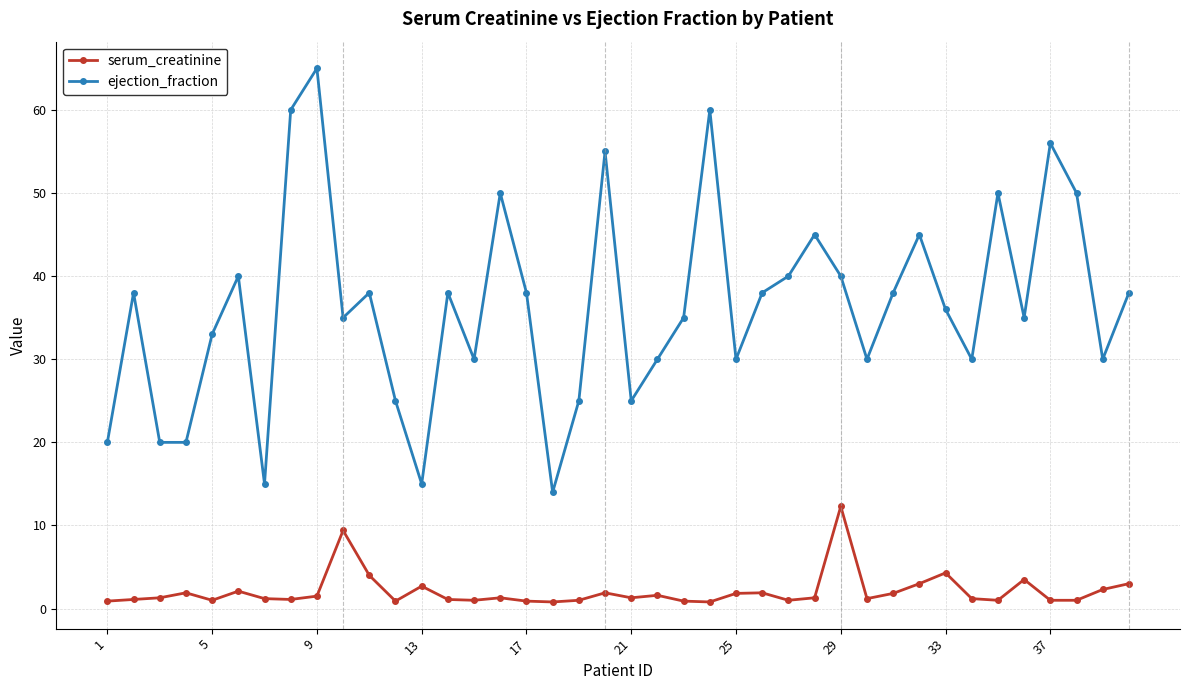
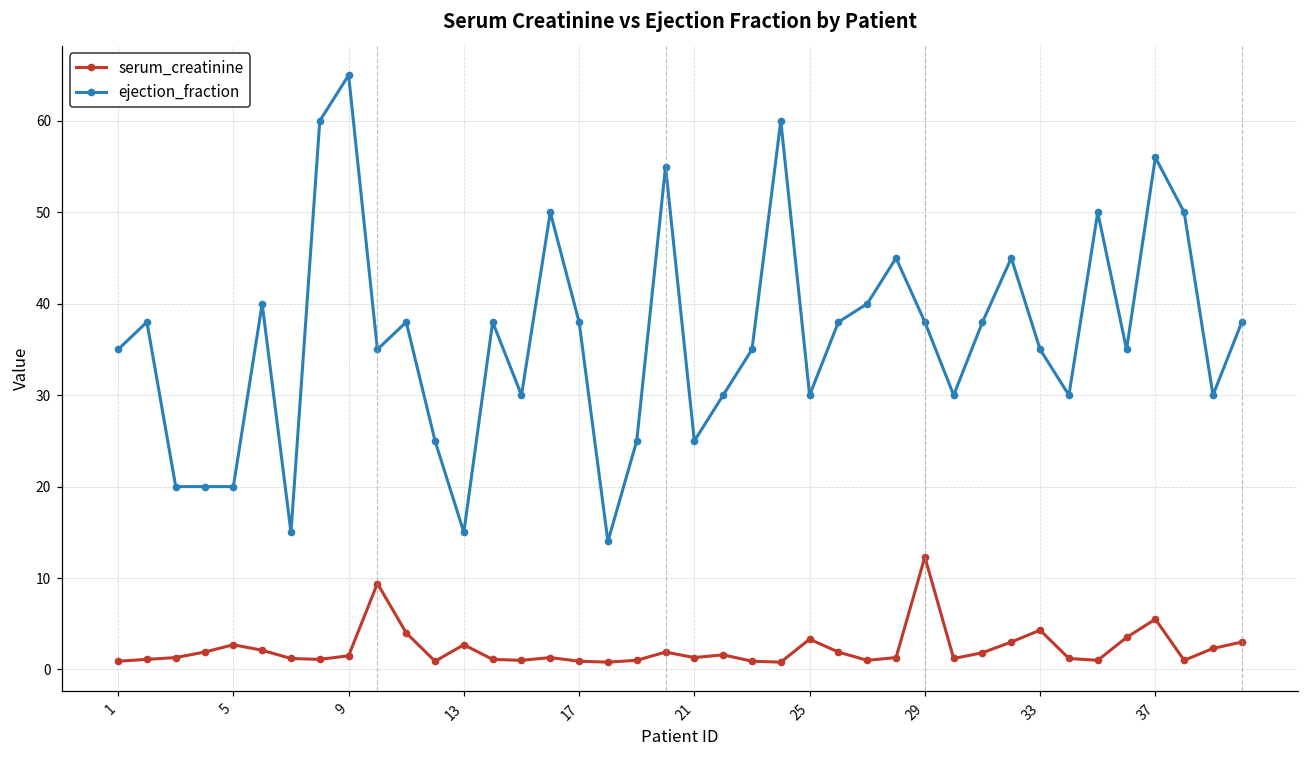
  {
    "serum_creatinine": {
      "1": 1,
-     "5": 1,
+     "5": 3,
      "9": 2,
      "13": 3,
      "17": 1,
      "21": 1,
-     "25": 2,
+     "25": 3,
      "29": 12,
      "33": 4,
-     "37": 1
+     "37": 6
    },
    "ejection_fraction": {
-     "1": 20,
-     "5": 33,
+     "1": 35,
+     "5": 20,
      "9": 65,
      "13": 15,
      "17": 38,
      "21": 25,
      "25": 30,
-     "29": 40,
-     "33": 36,
+     "29": 38,
+     "33": 35,
      "37": 56
    }
  }
